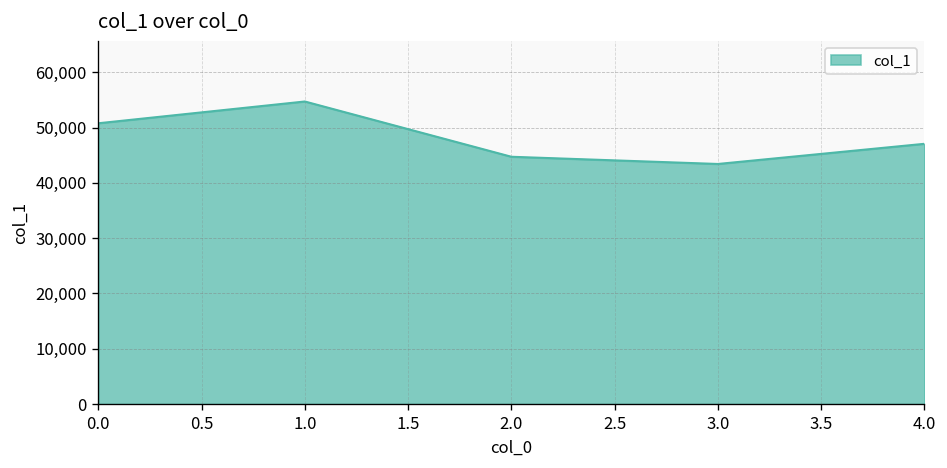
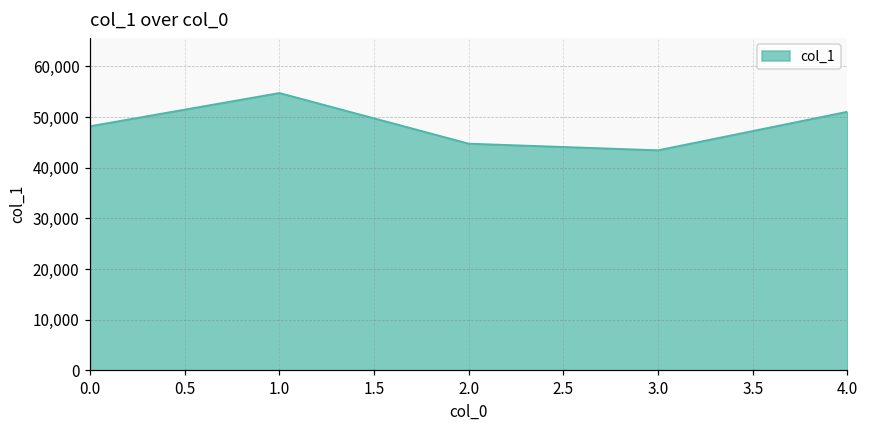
  {
-   "0.0": "51,000",
+   "0.0": "48,000",
    "1.0": "55,000",
    "2.0": "45,000",
    "3.0": "43,000",
-   "4.0": "47,000"
+   "4.0": "51,000"
  }
